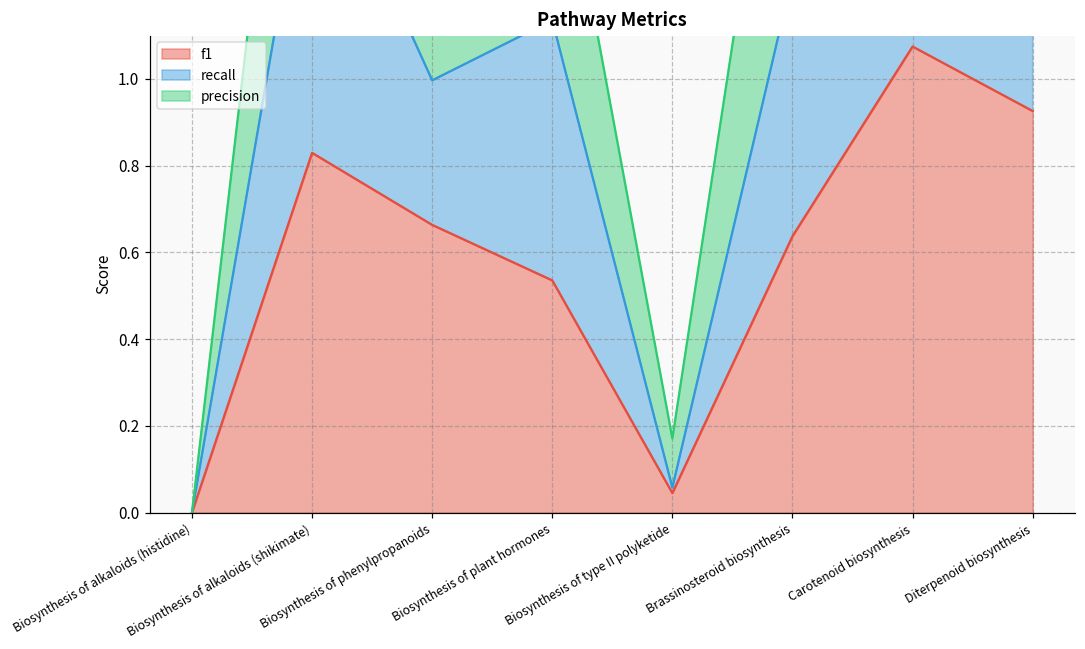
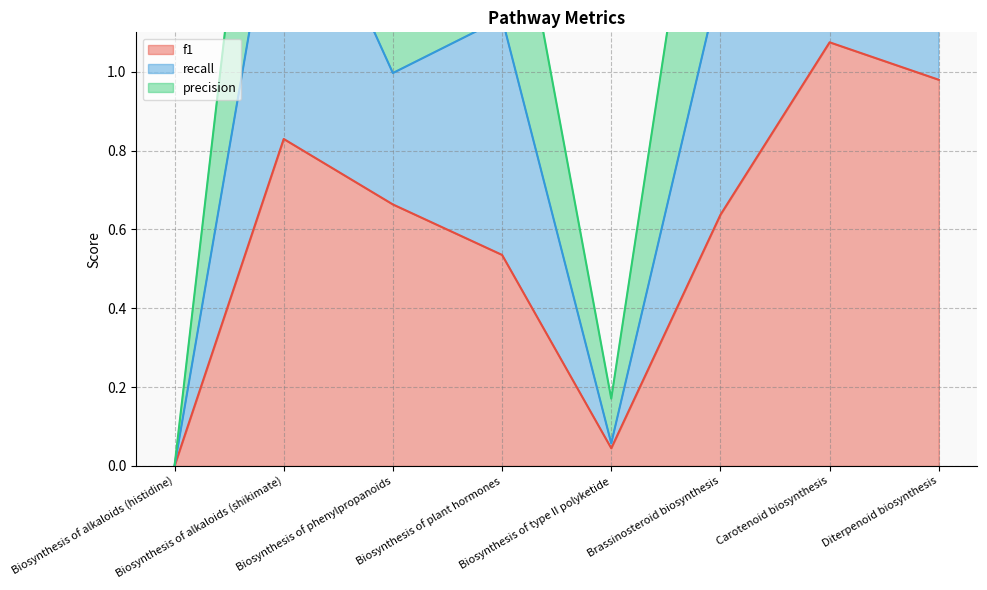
  {
    "f1": {
      "Biosynthesis of alkaloids (shikimate)": 0.83,
      "Biosynthesis of phenylpropanoids": 0.66,
      "Biosynthesis of plant hormones": 0.54,
      "Biosynthesis of type II polyketide": 0.04,
      "Brassinosteroid biosynthesis": 0.64,
      "Carotenoid biosynthesis": 1.07,
-     "Diterpenoid biosynthesis": 0.93
+     "Diterpenoid biosynthesis": 0.98
    },
    "recall": {
      "Biosynthesis of phenylpropanoids": 0.33,
      "Biosynthesis of type II polyketide": 0.01
    },
    "precision": {
      "Biosynthesis of type II polyketide": 0.11
    }
  }
